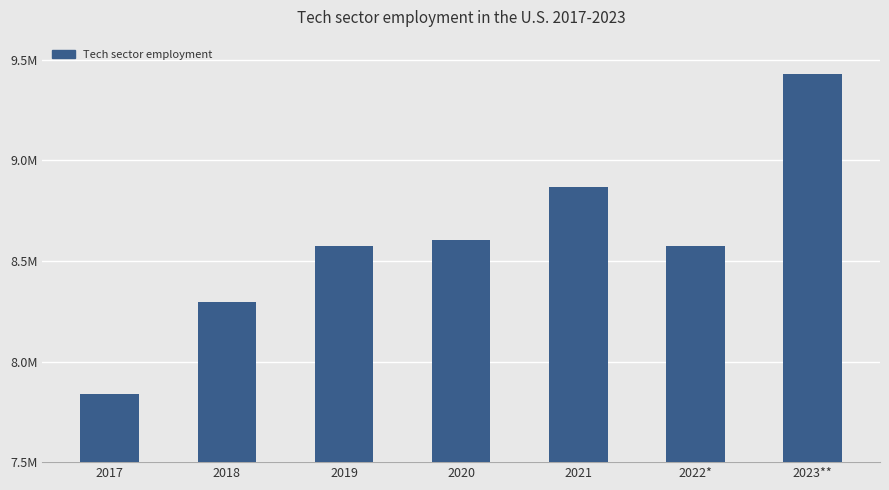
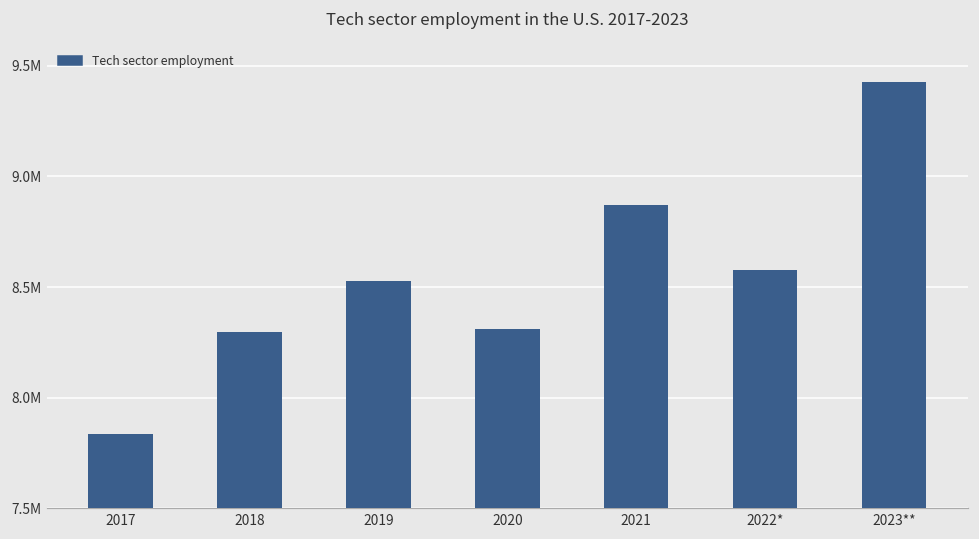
  {
    "2017": 7840000,
    "2018": 8300000,
-   "2019": 8580000,
-   "2020": 8610000,
+   "2019": 8530000,
+   "2020": 8310000,
    "2021": 8870000,
    "2022*": 8580000,
    "2023**": 9430000
  }
